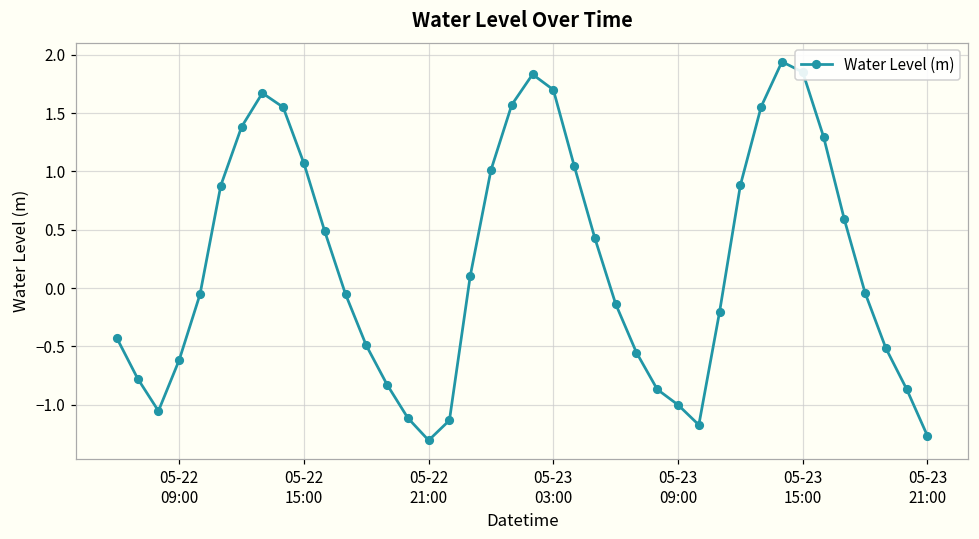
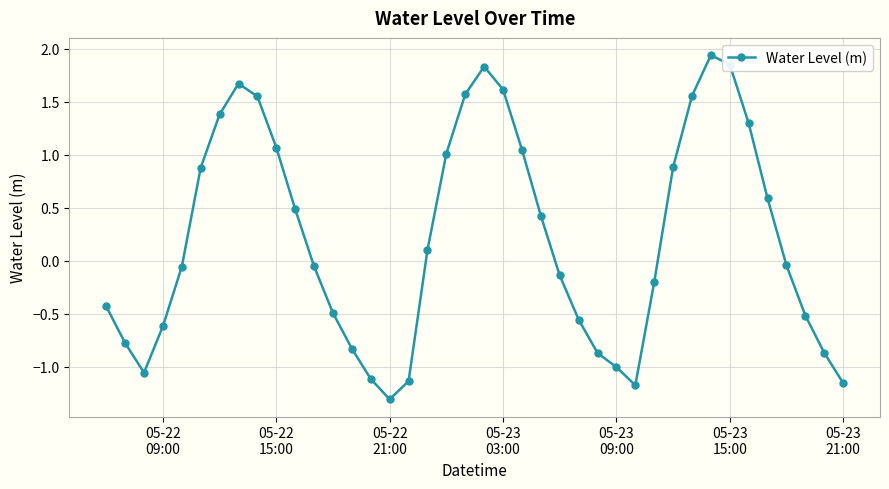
  {
    "05-22 09:00": -0.62,
    "05-22 15:00": 1.07,
    "05-22 21:00": -1.31,
-   "05-23 03:00": 1.70,
+   "05-23 03:00": 1.62,
    "05-23 09:00": -1.00,
-   "05-23 21:00": -1.27
+   "05-23 21:00": -1.15
  }
